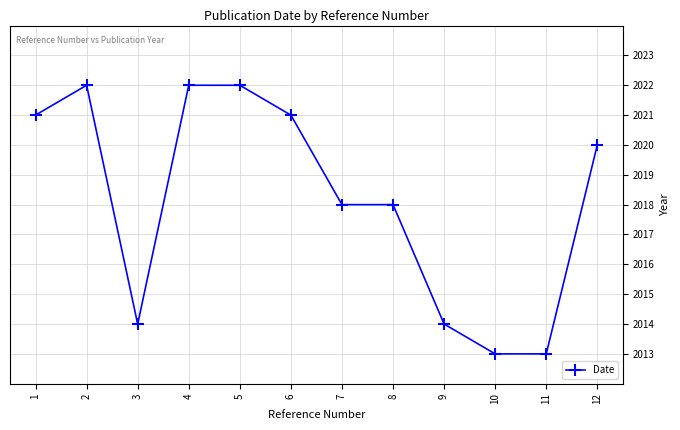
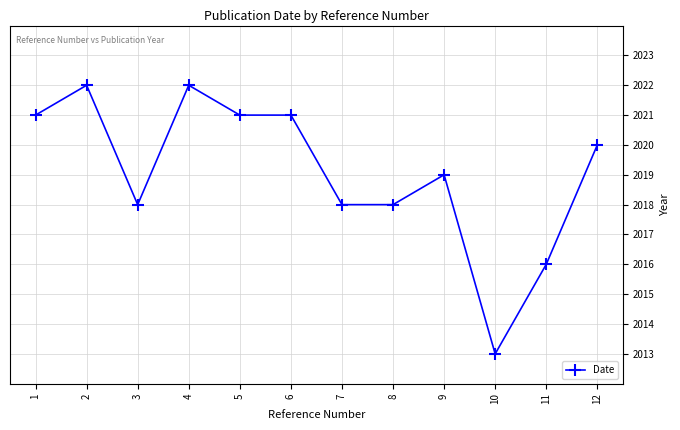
  {
    "1": 2021,
    "2": 2022,
-   "3": 2014,
+   "3": 2018,
    "4": 2022,
-   "5": 2022,
+   "5": 2021,
    "6": 2021,
    "7": 2018,
    "8": 2018,
-   "9": 2014,
+   "9": 2019,
    "10": 2013,
-   "11": 2013,
+   "11": 2016,
    "12": 2020
  }
